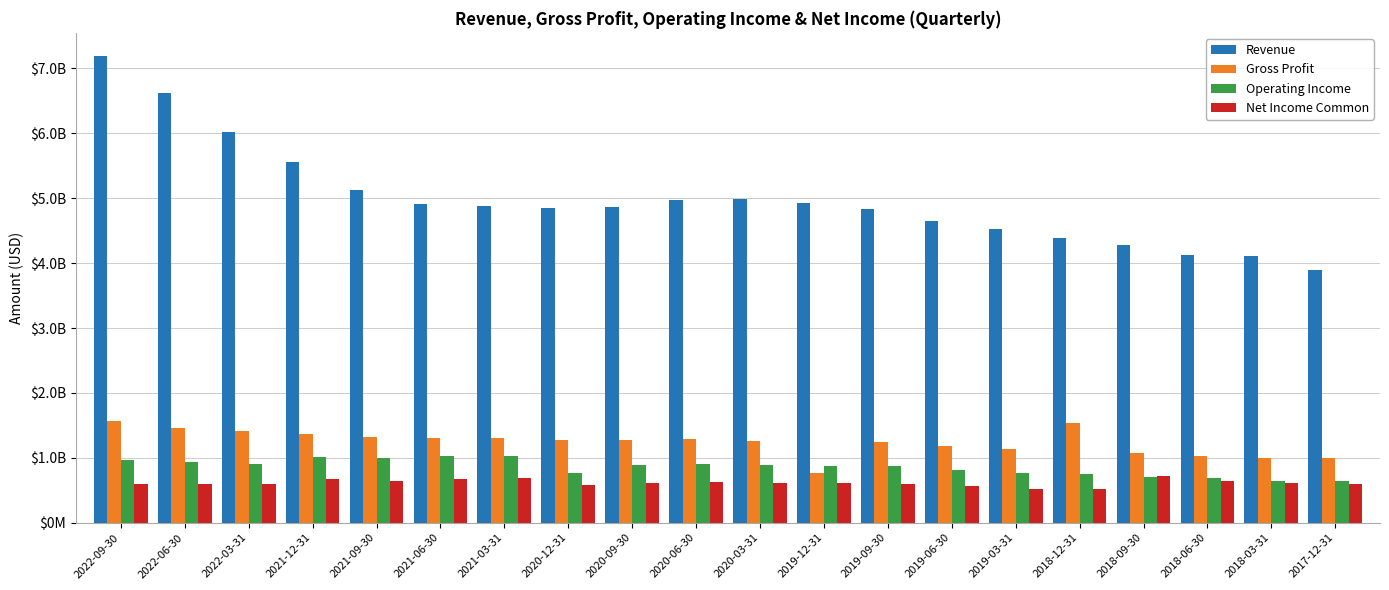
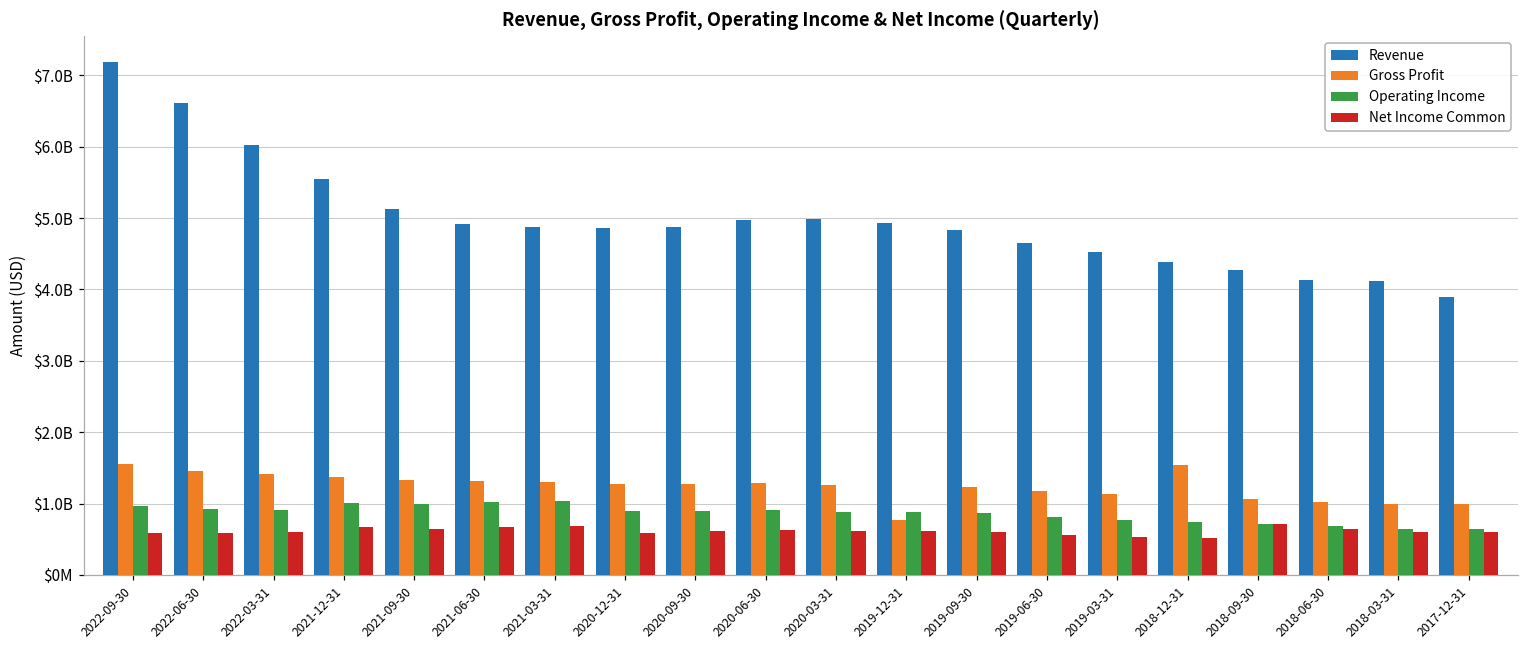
  {
    "Revenue": {
      "2022-09-30": "$7200000000",
      "2022-06-30": "$6600000000",
      "2022-03-31": "$6000000000",
      "2021-12-31": "$5600000000",
      "2021-09-30": "$5100000000",
      "2021-06-30": "$4900000000",
      "2021-03-31": "$4900000000",
      "2020-12-31": "$4900000000",
      "2020-09-30": "$4900000000",
      "2020-06-30": "$5000000000",
      "2020-03-31": "$5000000000",
      "2019-12-31": "$4900000000",
      "2019-09-30": "$4800000000",
      "2019-06-30": "$4700000000",
      "2019-03-31": "$4500000000",
      "2018-12-31": "$4400000000",
      "2018-09-30": "$4300000000",
      "2018-06-30": "$4100000000",
      "2018-03-31": "$4100000000",
      "2017-12-31": "$3900000000"
    },
    "Gross Profit": {
      "2022-09-30": "$1600000000",
      "2022-06-30": "$1500000000",
      "2022-03-31": "$1400000000",
      "2021-12-31": "$1400000000",
      "2021-09-30": "$1300000000",
      "2021-06-30": "$1300000000",
      "2021-03-31": "$1300000000",
      "2020-12-31": "$1300000000",
      "2020-09-30": "$1300000000",
      "2020-06-30": "$1300000000",
      "2020-03-31": "$1300000000",
      "2019-12-31": "$800000000",
      "2019-09-30": "$1200000000",
      "2019-06-30": "$1200000000",
      "2019-03-31": "$1100000000",
      "2018-12-31": "$1500000000",
      "2018-09-30": "$1100000000",
      "2018-06-30": "$1000000000",
      "2018-03-31": "$1000000000",
      "2017-12-31": "$1000000000"
    },
    "Operating Income": {
      "2022-09-30": "$1000000000",
      "2022-06-30": "$900000000",
      "2022-03-31": "$900000000",
      "2021-12-31": "$1000000000",
      "2021-09-30": "$1000000000",
      "2021-06-30": "$1000000000",
      "2021-03-31": "$1000000000",
-     "2020-12-31": "$800000000",
+     "2020-12-31": "$900000000",
      "2020-09-30": "$900000000",
      "2020-06-30": "$900000000",
      "2020-03-31": "$900000000",
      "2019-12-31": "$900000000",
      "2019-09-30": "$900000000",
      "2019-06-30": "$800000000",
      "2019-03-31": "$800000000",
      "2018-12-31": "$700000000",
      "2018-09-30": "$700000000",
      "2018-06-30": "$700000000",
      "2018-03-31": "$600000000",
      "2017-12-31": "$600000000"
    },
    "Net Income Common": {
      "2022-09-30": "$600000000",
      "2022-06-30": "$600000000",
      "2022-03-31": "$600000000",
      "2021-12-31": "$700000000",
      "2021-09-30": "$600000000",
      "2021-06-30": "$700000000",
      "2021-03-31": "$700000000",
      "2020-12-31": "$600000000",
      "2020-09-30": "$600000000",
      "2020-06-30": "$600000000",
      "2020-03-31": "$600000000",
      "2019-12-31": "$600000000",
      "2019-09-30": "$600000000",
      "2019-06-30": "$600000000",
      "2019-03-31": "$500000000",
      "2018-12-31": "$500000000",
      "2018-09-30": "$700000000",
      "2018-06-30": "$600000000",
      "2018-03-31": "$600000000",
      "2017-12-31": "$600000000"
    }
  }
